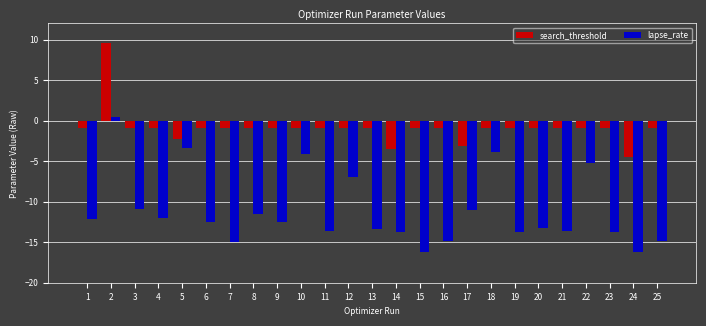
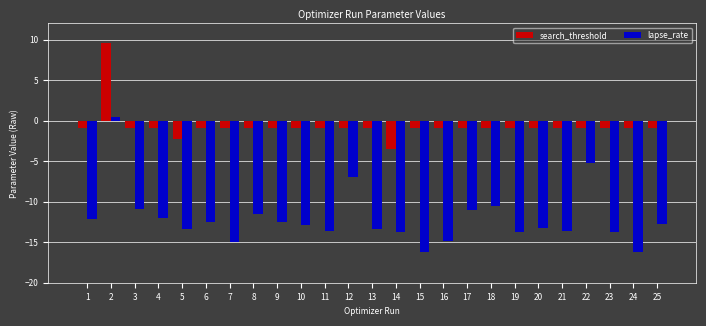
  {
    "search_threshold": {
      "1": -1,
      "2": 10,
      "3": -1,
      "4": -1,
      "5": -2,
      "6": -1,
      "7": -1,
      "8": -1,
      "9": -1,
      "10": -1,
      "11": -1,
      "12": -1,
      "13": -1,
      "14": -4,
      "15": -1,
      "16": -1,
-     "17": -3,
+     "17": -1,
      "18": -1,
      "19": -1,
      "20": -1,
      "21": -1,
      "22": -1,
      "23": -1,
-     "24": -4,
+     "24": -1,
      "25": -1
    },
    "lapse_rate": {
      "1": -12,
      "2": 1,
      "3": -11,
      "4": -12,
-     "5": -3,
+     "5": -13,
      "6": -13,
      "7": -15,
      "8": -12,
      "9": -13,
-     "10": -4,
+     "10": -13,
      "11": -14,
      "12": -7,
      "13": -13,
      "14": -14,
      "15": -16,
      "16": -15,
      "17": -11,
-     "18": -4,
+     "18": -11,
      "19": -14,
      "20": -13,
      "21": -14,
      "22": -5,
      "23": -14,
      "24": -16,
-     "25": -15
+     "25": -13
    }
  }
